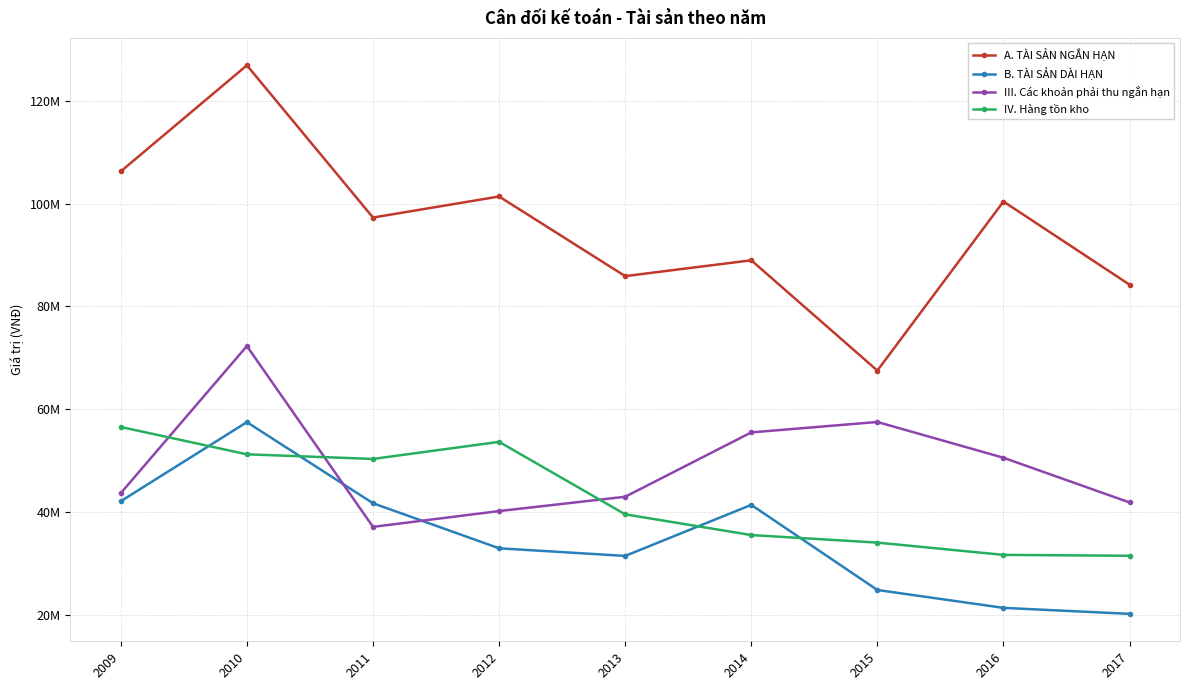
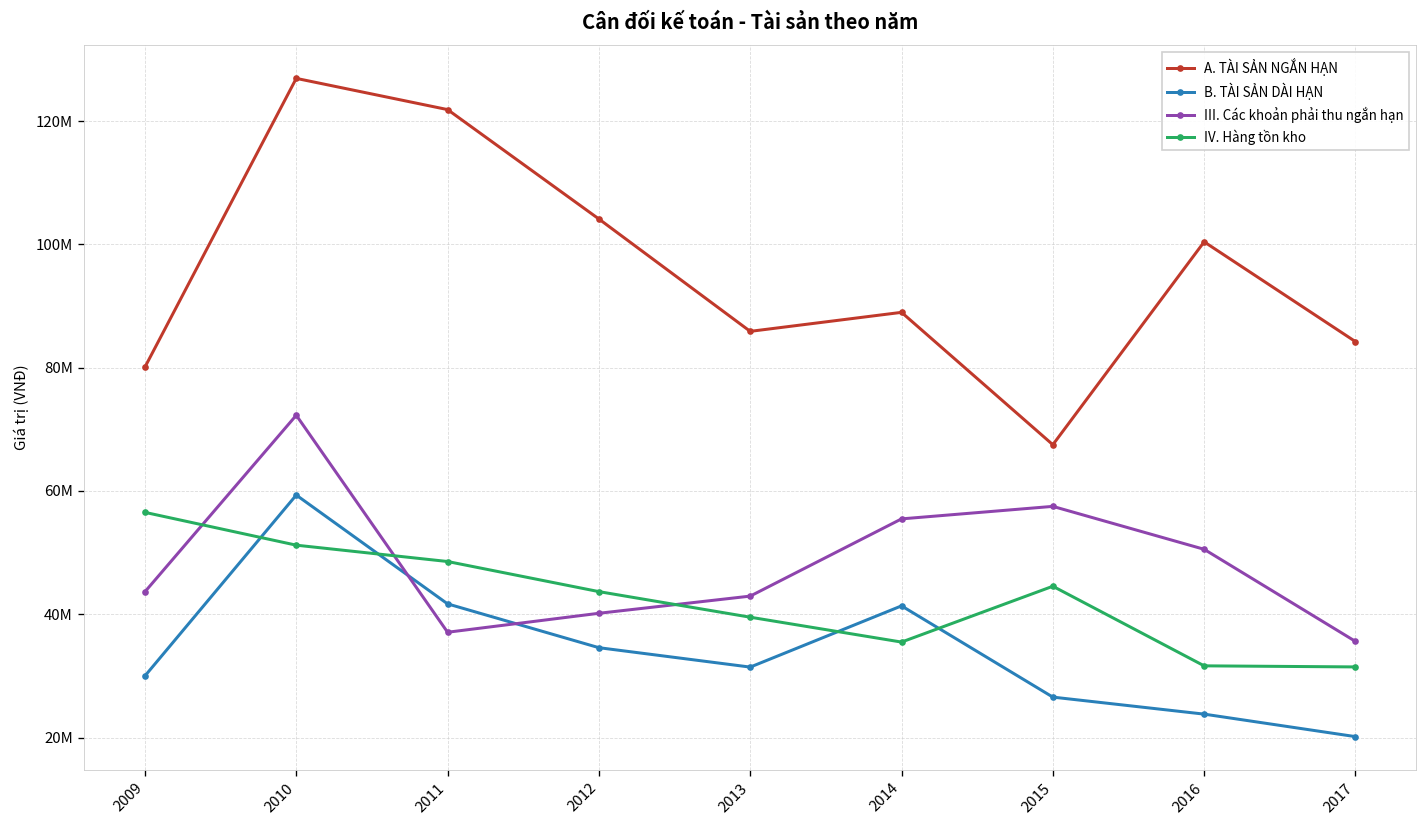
  {
    "A. TÀI SẢN NGẮN HẠN": {
-     "2009": 106000000,
+     "2009": 80000000,
      "2010": 127000000,
-     "2011": 97000000,
-     "2012": 101000000,
+     "2011": 122000000,
+     "2012": 104000000,
      "2013": 86000000,
      "2014": 89000000,
      "2015": 68000000,
      "2016": 100000000,
      "2017": 84000000
    },
    "B. TÀI SẢN DÀI HẠN": {
-     "2009": 42000000,
-     "2010": 57000000,
+     "2009": 30000000,
+     "2010": 59000000,
      "2011": 42000000,
-     "2012": 33000000,
+     "2012": 35000000,
      "2013": 31000000,
      "2014": 41000000,
-     "2015": 25000000,
-     "2016": 21000000,
+     "2015": 27000000,
+     "2016": 24000000,
      "2017": 20000000
    },
    "III. Các khoản phải thu ngắn hạn": {
      "2009": 44000000,
      "2010": 72000000,
      "2011": 37000000,
      "2012": 40000000,
      "2013": 43000000,
      "2014": 55000000,
      "2015": 57000000,
      "2016": 51000000,
-     "2017": 42000000
+     "2017": 36000000
    },
    "IV. Hàng tồn kho": {
      "2009": 57000000,
      "2010": 51000000,
-     "2011": 50000000,
-     "2012": 54000000,
+     "2011": 49000000,
+     "2012": 44000000,
      "2013": 40000000,
      "2014": 35000000,
-     "2015": 34000000,
+     "2015": 45000000,
      "2016": 32000000,
      "2017": 31000000
    }
  }
